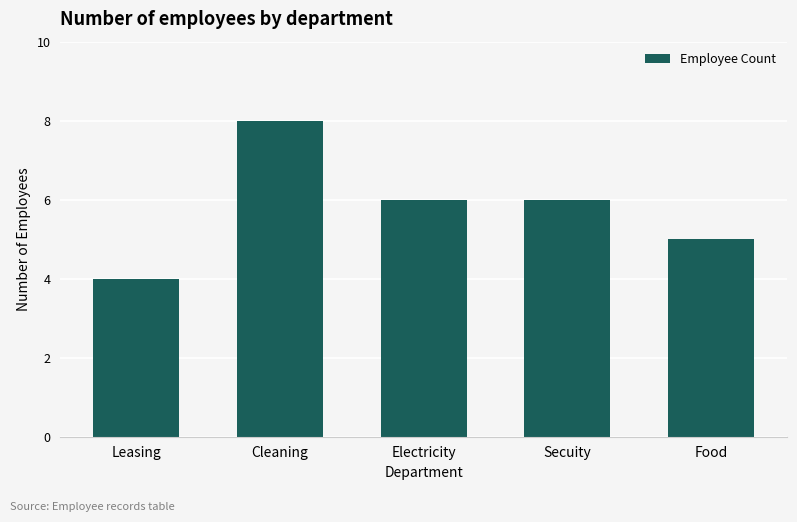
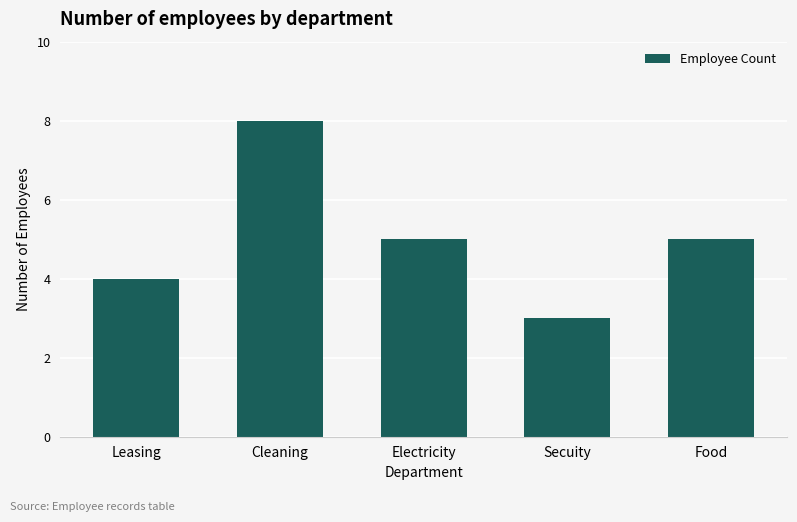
  {
    "Leasing": 4,
    "Cleaning": 8,
-   "Electricity": 6,
-   "Secuity": 6,
+   "Electricity": 5,
+   "Secuity": 3,
    "Food": 5
  }
